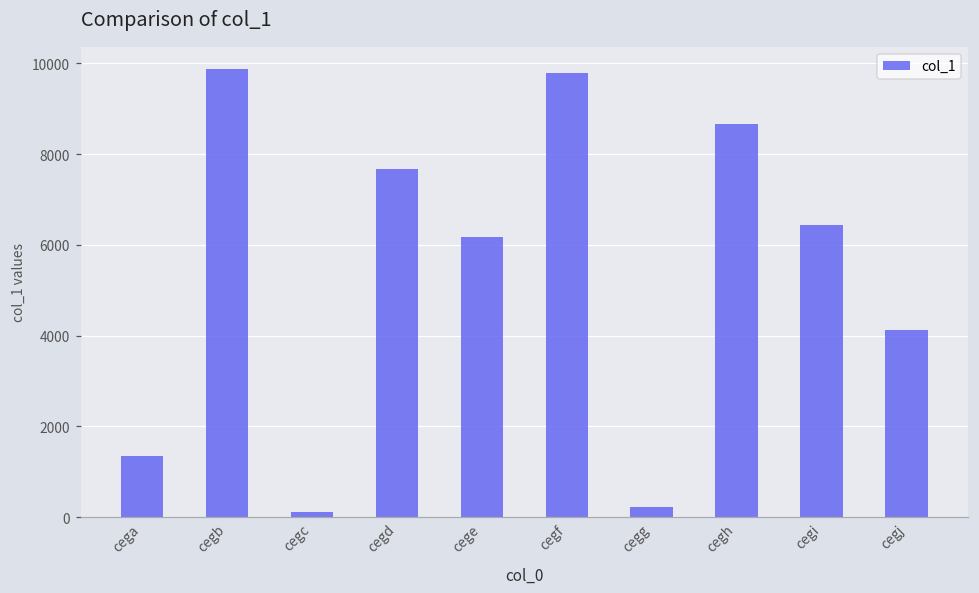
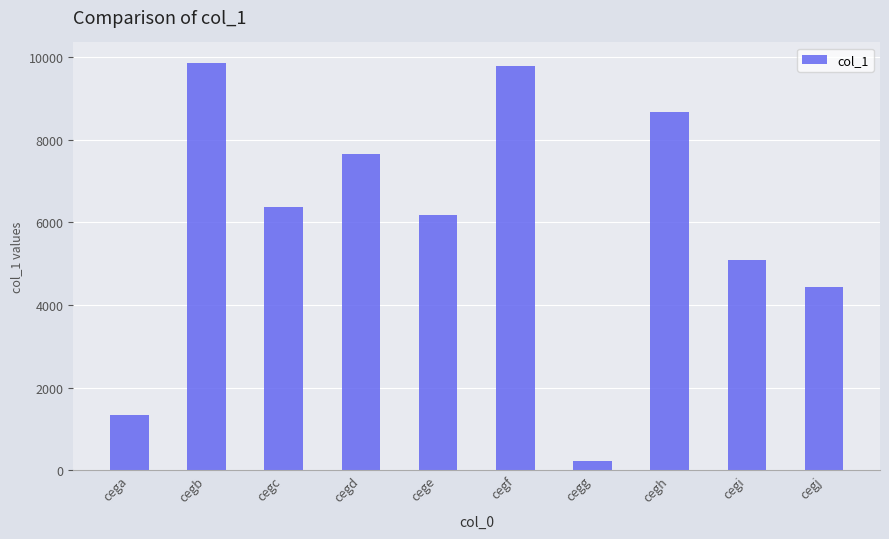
  {
    "cega": 1300,
    "cegb": 9900,
-   "cegc": 100,
+   "cegc": 6400,
    "cegd": 7700,
    "cege": 6200,
    "cegf": 9800,
    "cegg": 200,
    "cegh": 8700,
-   "cegi": 6400,
-   "cegj": 4100
+   "cegi": 5100,
+   "cegj": 4400
  }
